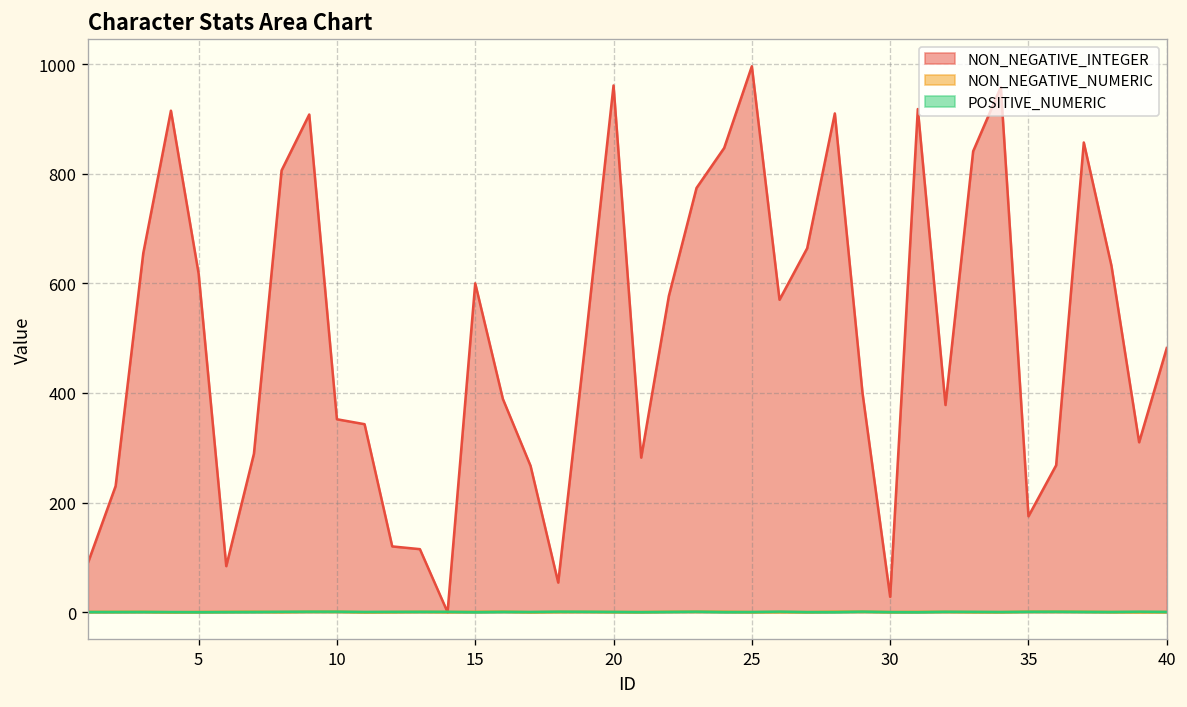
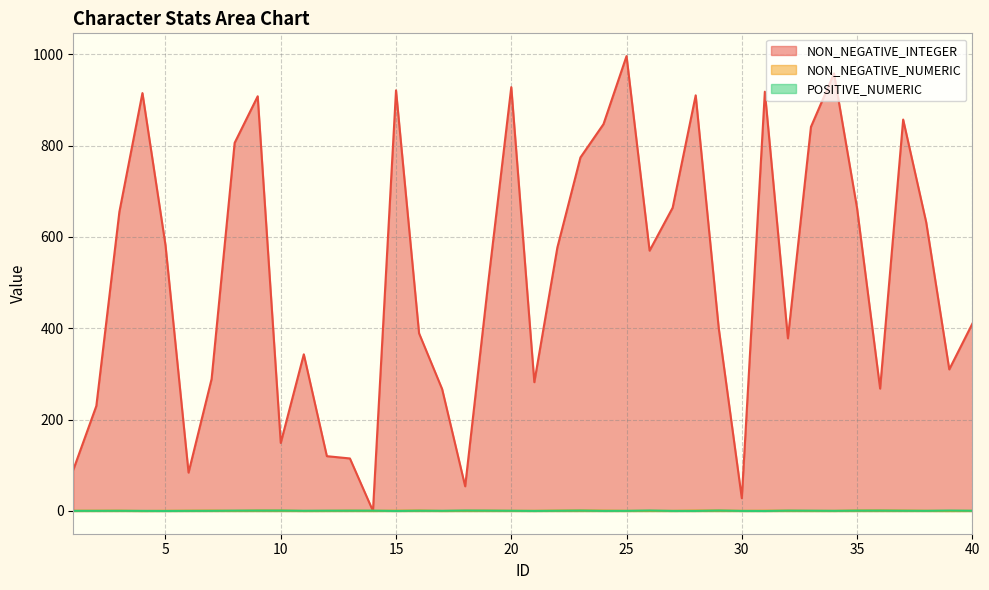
  {
    "NON_NEGATIVE_INTEGER": {
-     "5": 620,
-     "10": 350,
-     "15": 600,
-     "20": 960,
+     "5": 580,
+     "10": 150,
+     "15": 920,
+     "20": 930,
      "25": 1000,
      "30": 30,
-     "35": 180,
-     "40": 480
+     "35": 660,
+     "40": 410
    }
  }
